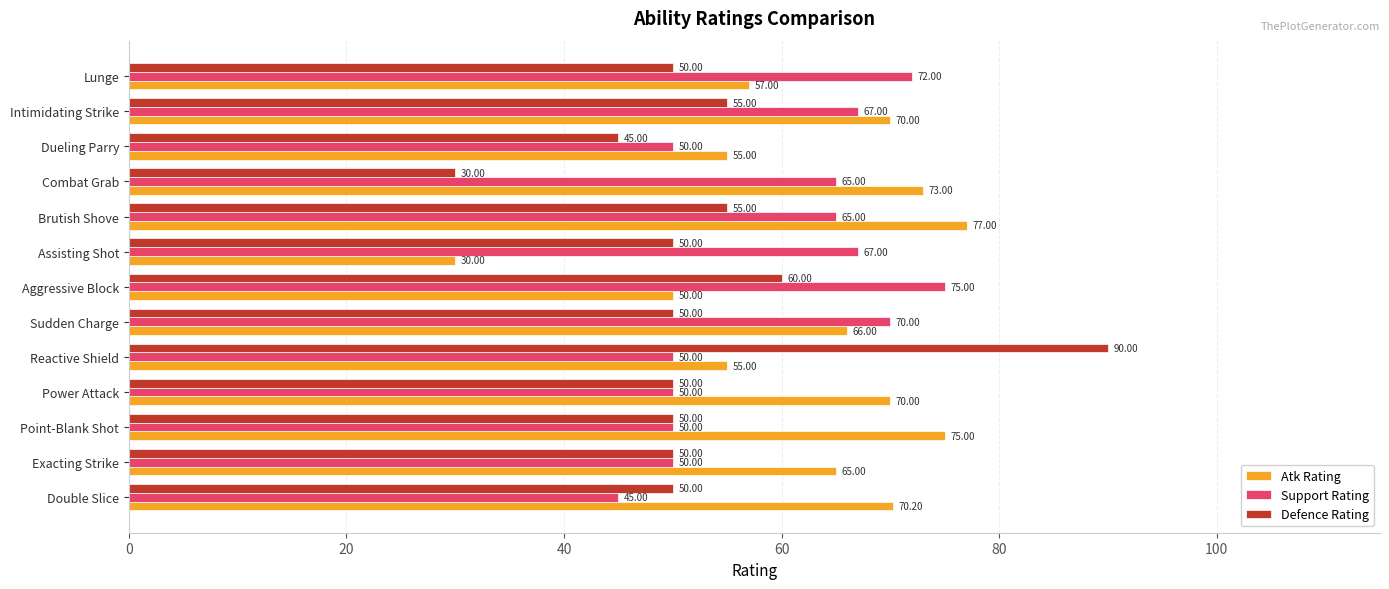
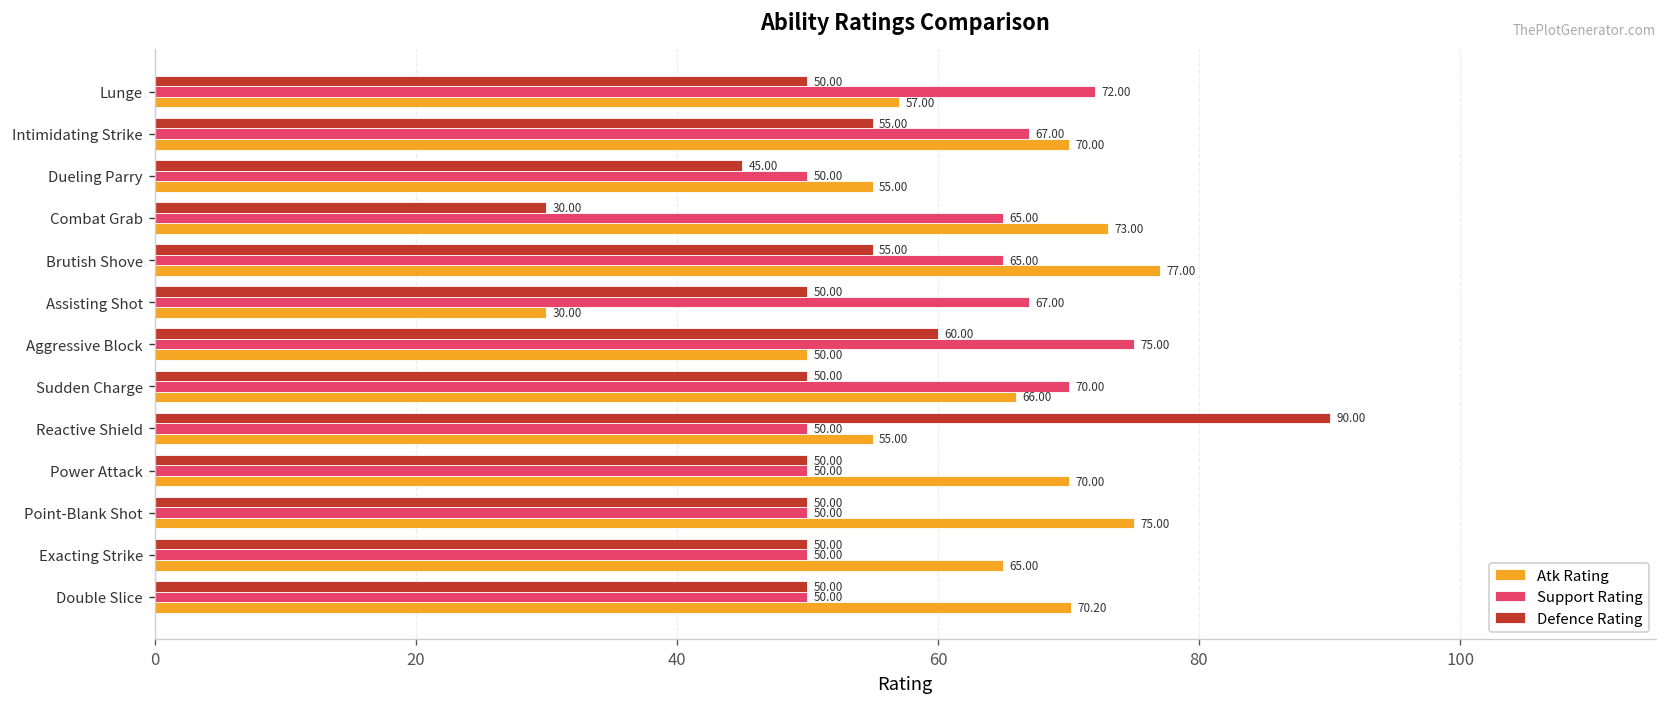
  {
    "Atk Rating": {
      "Lunge": 57.00,
      "Intimidating Strike": 70.00,
      "Dueling Parry": 55.00,
      "Combat Grab": 73.00,
      "Brutish Shove": 77.00,
      "Assisting Shot": 30.00,
      "Aggressive Block": 50.00,
      "Sudden Charge": 66.00,
      "Reactive Shield": 55.00,
      "Power Attack": 70.00,
      "Point-Blank Shot": 75.00,
      "Exacting Strike": 65.00,
      "Double Slice": 70.20
    },
    "Support Rating": {
      "Lunge": 72.00,
      "Intimidating Strike": 67.00,
      "Dueling Parry": 50.00,
      "Combat Grab": 65.00,
      "Brutish Shove": 65.00,
      "Assisting Shot": 67.00,
      "Aggressive Block": 75.00,
      "Sudden Charge": 70.00,
      "Reactive Shield": 50.00,
      "Power Attack": 50.00,
      "Point-Blank Shot": 50.00,
      "Exacting Strike": 50.00,
-     "Double Slice": 45.00
+     "Double Slice": 50.00
    },
    "Defence Rating": {
      "Lunge": 50.00,
      "Intimidating Strike": 55.00,
      "Dueling Parry": 45.00,
      "Combat Grab": 30.00,
      "Brutish Shove": 55.00,
      "Assisting Shot": 50.00,
      "Aggressive Block": 60.00,
      "Sudden Charge": 50.00,
      "Reactive Shield": 90.00,
      "Power Attack": 50.00,
      "Point-Blank Shot": 50.00,
      "Exacting Strike": 50.00,
      "Double Slice": 50.00
    }
  }
